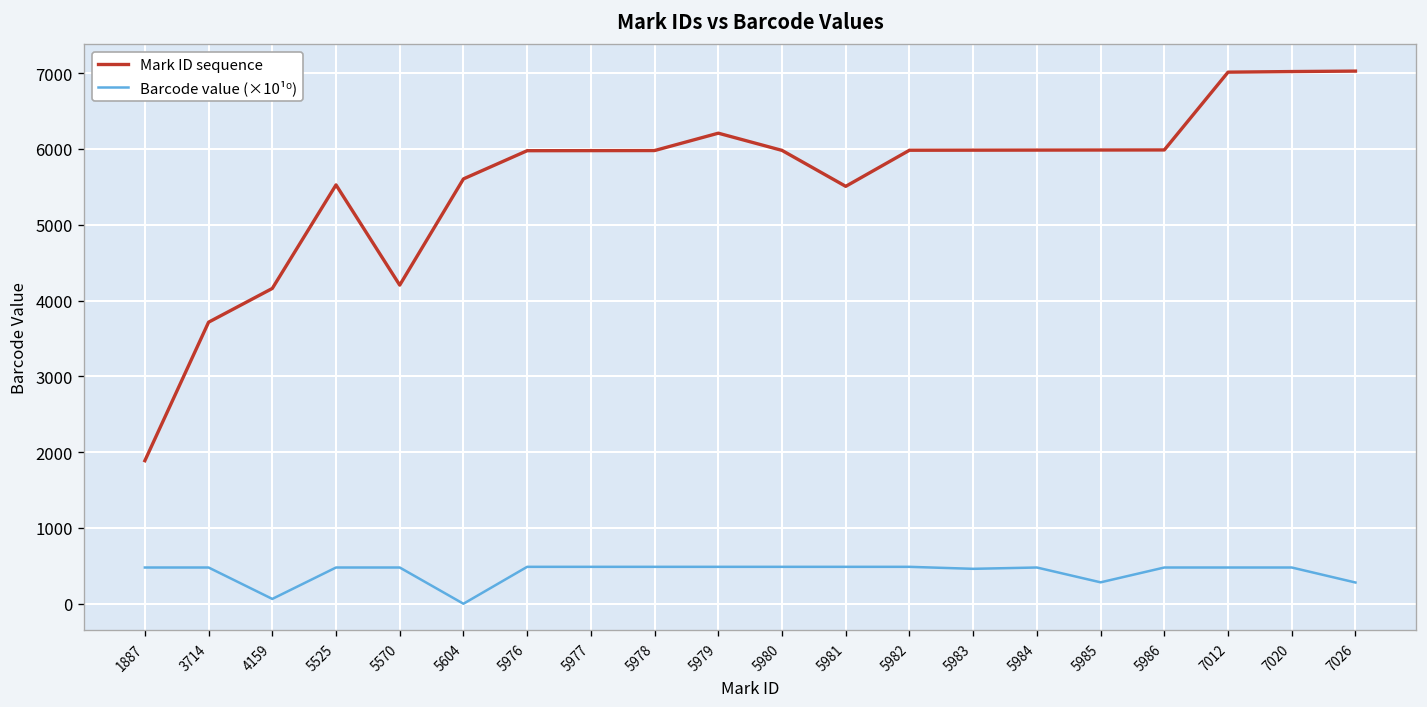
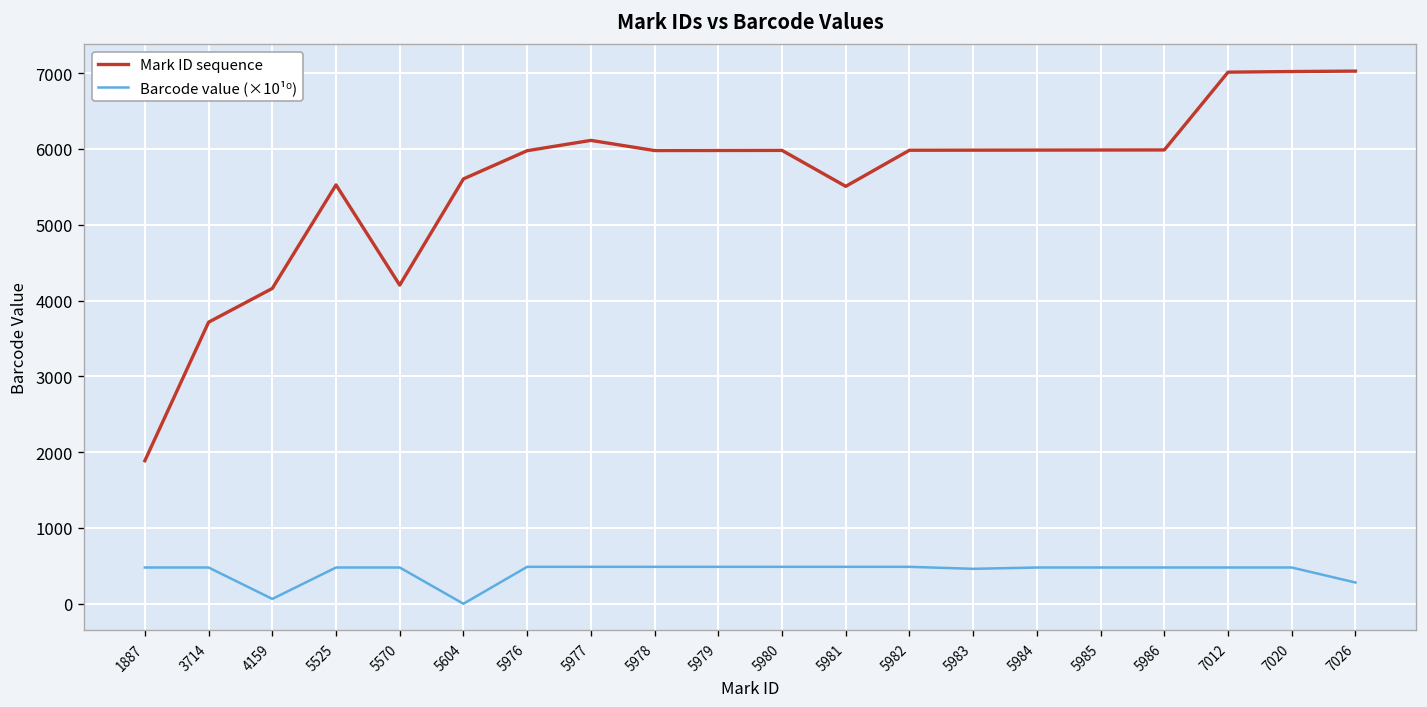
  {
    "Mark ID sequence": {
      "1887": 1900,
      "3714": 3700,
      "4159": 4200,
      "5525": 5500,
      "5570": 4200,
      "5604": 5600,
      "5976": 6000,
-     "5977": 6000,
+     "5977": 6100,
      "5978": 6000,
-     "5979": 6200,
+     "5979": 6000,
      "5980": 6000,
      "5981": 5500,
      "5982": 6000,
      "5983": 6000,
      "5984": 6000,
      "5985": 6000,
      "5986": 6000,
      "7012": 7000,
      "7020": 7000,
      "7026": 7000
    },
    "Barcode value (×10¹⁰)": {
      "1887": 500,
      "3714": 500,
      "4159": 100,
      "5525": 500,
      "5570": 500,
      "5604": 0,
      "5976": 500,
      "5977": 500,
      "5978": 500,
      "5979": 500,
      "5980": 500,
      "5981": 500,
      "5982": 500,
      "5983": 500,
      "5984": 500,
-     "5985": 300,
+     "5985": 500,
      "5986": 500,
      "7012": 500,
      "7020": 500,
      "7026": 300
    }
  }
